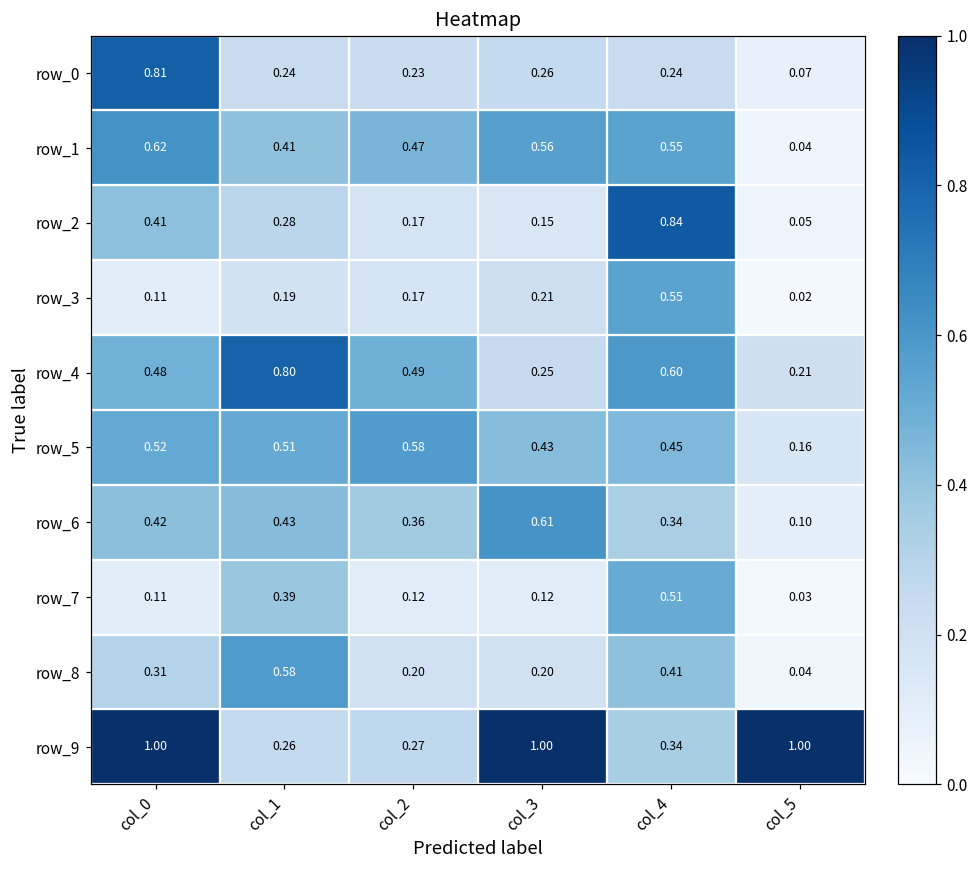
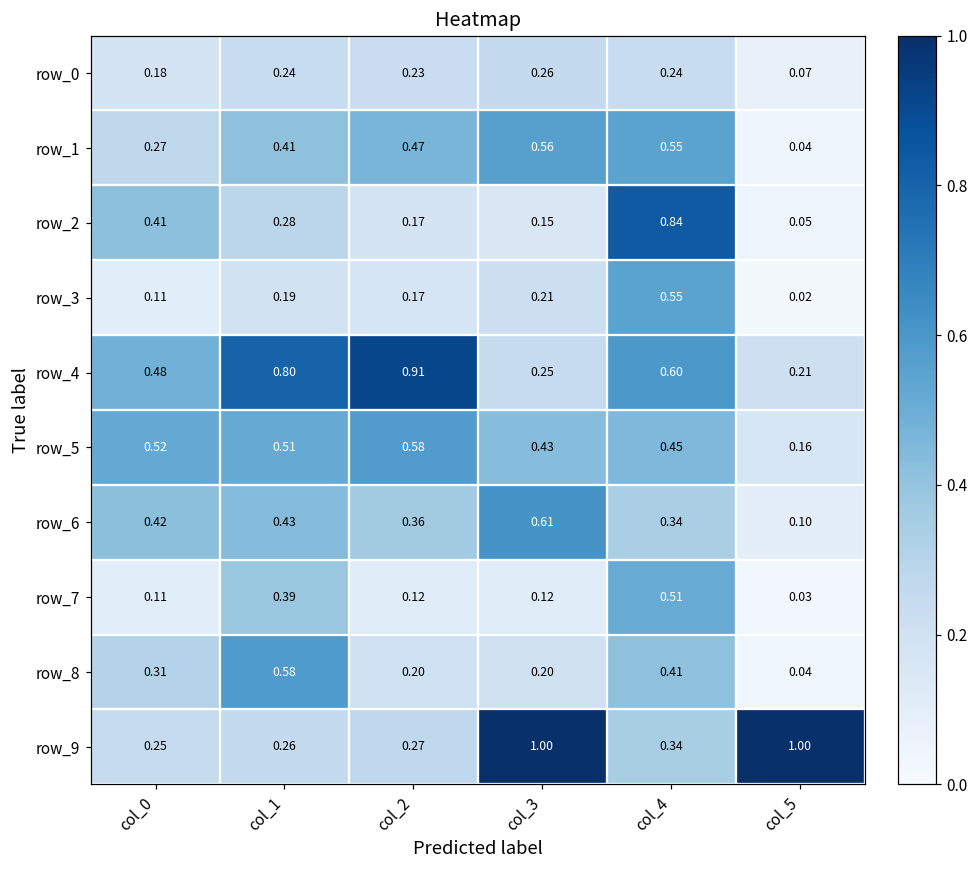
  {
    "row_0": {
-     "col_0": 0.81,
+     "col_0": 0.18,
      "col_1": 0.24,
      "col_2": 0.23,
      "col_3": 0.26,
      "col_4": 0.24,
      "col_5": 0.07
    },
    "row_1": {
-     "col_0": 0.62,
+     "col_0": 0.27,
      "col_1": 0.41,
      "col_2": 0.47,
      "col_3": 0.56,
      "col_4": 0.55,
      "col_5": 0.04
    },
    "row_2": {
      "col_0": 0.41,
      "col_1": 0.28,
      "col_2": 0.17,
      "col_3": 0.15,
      "col_4": 0.84,
      "col_5": 0.05
    },
    "row_3": {
      "col_0": 0.11,
      "col_1": 0.19,
      "col_2": 0.17,
      "col_3": 0.21,
      "col_4": 0.55,
      "col_5": 0.02
    },
    "row_4": {
      "col_0": 0.48,
      "col_1": 0.80,
-     "col_2": 0.49,
+     "col_2": 0.91,
      "col_3": 0.25,
      "col_4": 0.60,
      "col_5": 0.21
    },
    "row_5": {
      "col_0": 0.52,
      "col_1": 0.51,
      "col_2": 0.58,
      "col_3": 0.43,
      "col_4": 0.45,
      "col_5": 0.16
    },
    "row_6": {
      "col_0": 0.42,
      "col_1": 0.43,
      "col_2": 0.36,
      "col_3": 0.61,
      "col_4": 0.34,
      "col_5": 0.10
    },
    "row_7": {
      "col_0": 0.11,
      "col_1": 0.39,
      "col_2": 0.12,
      "col_3": 0.12,
      "col_4": 0.51,
      "col_5": 0.03
    },
    "row_8": {
      "col_0": 0.31,
      "col_1": 0.58,
      "col_2": 0.20,
      "col_3": 0.20,
      "col_4": 0.41,
      "col_5": 0.04
    },
    "row_9": {
-     "col_0": 1.00,
+     "col_0": 0.25,
      "col_1": 0.26,
      "col_2": 0.27,
      "col_3": 1.00,
      "col_4": 0.34,
      "col_5": 1.00
    }
  }
